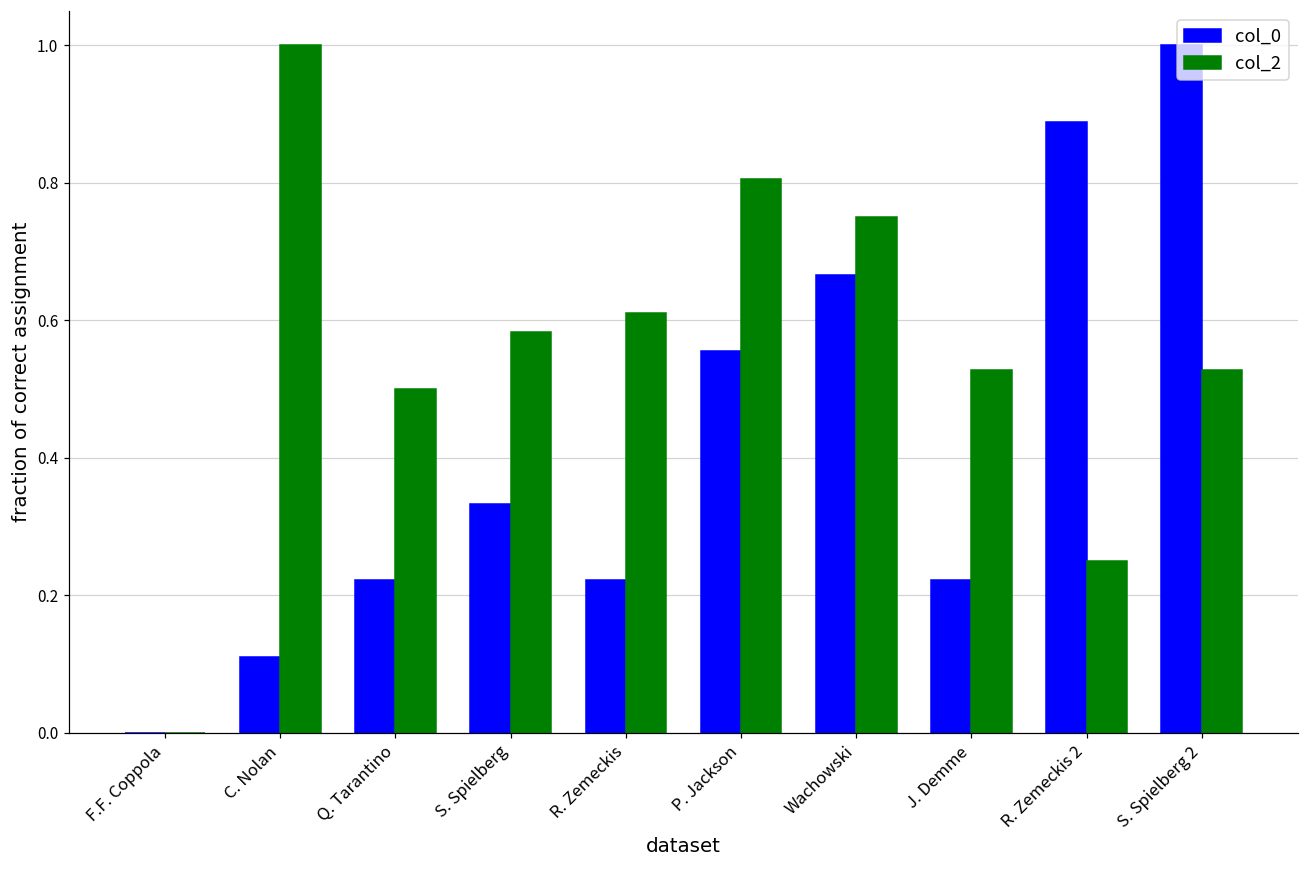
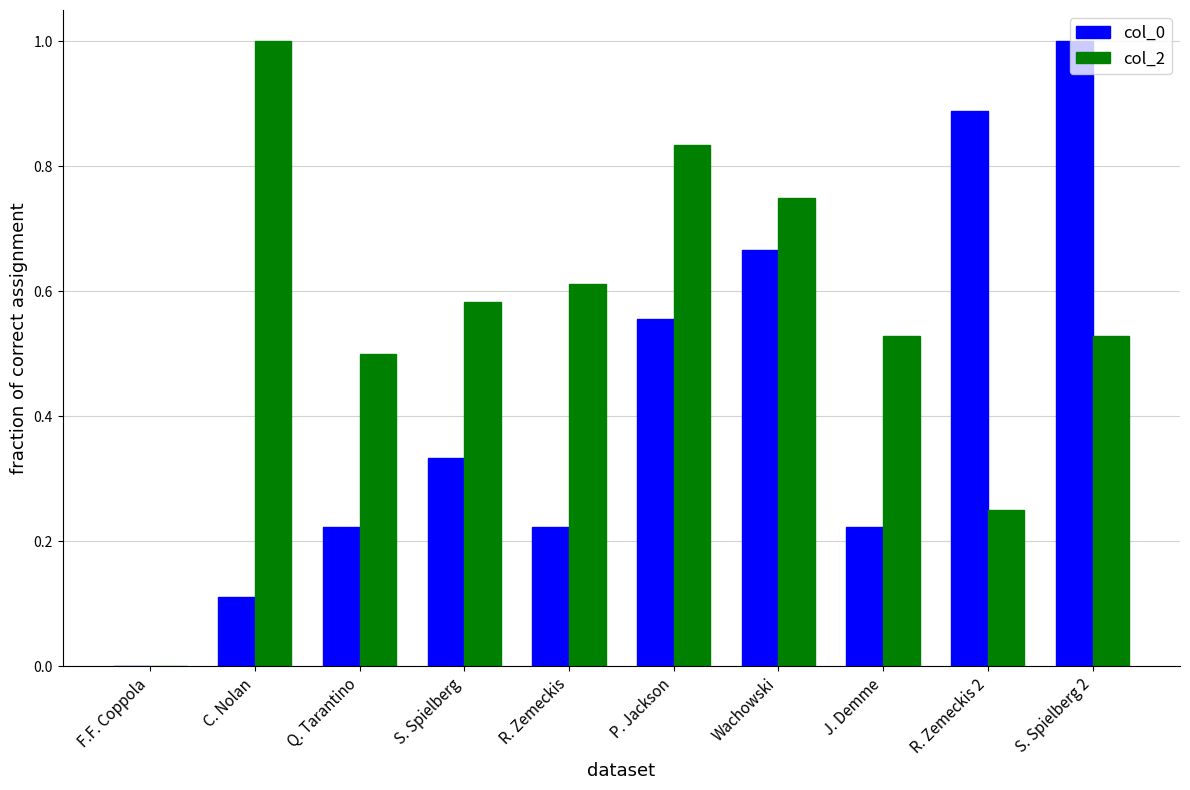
  {
    "col_0": {
      "F.F. Coppola": 0.00,
      "C. Nolan": 0.11,
      "Q. Tarantino": 0.22,
      "S. Spielberg": 0.33,
      "R. Zemeckis": 0.22,
      "P. Jackson": 0.56,
      "Wachowski": 0.67,
      "J. Demme": 0.22,
      "R. Zemeckis 2": 0.89
    },
    "col_2": {
      "F.F. Coppola": 0.00,
      "C. Nolan": 1.00,
      "Q. Tarantino": 0.50,
      "S. Spielberg": 0.58,
      "R. Zemeckis": 0.61,
-     "P. Jackson": 0.81,
+     "P. Jackson": 0.83,
      "Wachowski": 0.75,
      "J. Demme": 0.53,
      "R. Zemeckis 2": 0.25,
      "S. Spielberg 2": 0.53
    }
  }
